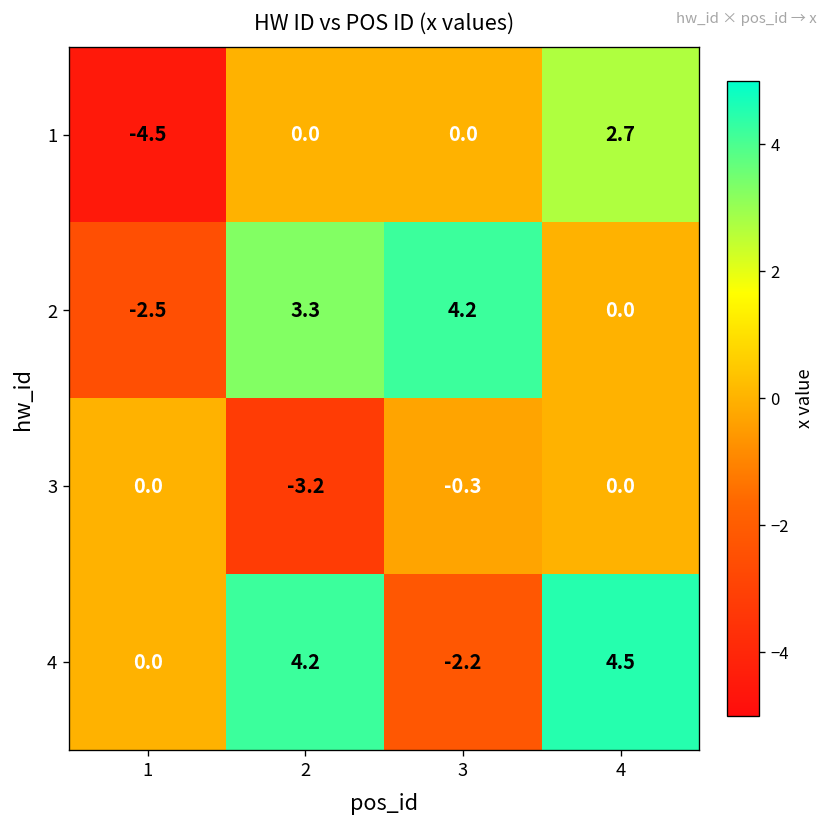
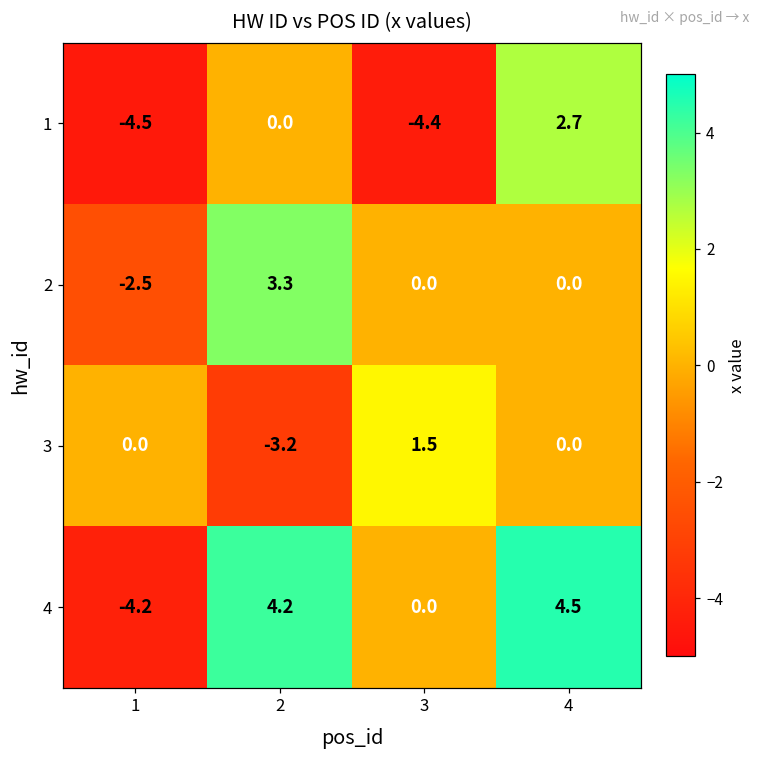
  {
    "1": {
      "1": -4.5,
      "2": 0.0,
-     "3": 0.0,
+     "3": -4.4,
      "4": 2.7
    },
    "2": {
      "1": -2.5,
      "2": 3.3,
-     "3": 4.2,
+     "3": 0.0,
      "4": 0.0
    },
    "3": {
      "1": 0.0,
      "2": -3.2,
-     "3": -0.3,
+     "3": 1.5,
      "4": 0.0
    },
    "4": {
-     "1": 0.0,
+     "1": -4.2,
      "2": 4.2,
-     "3": -2.2,
+     "3": 0.0,
      "4": 4.5
    }
  }
